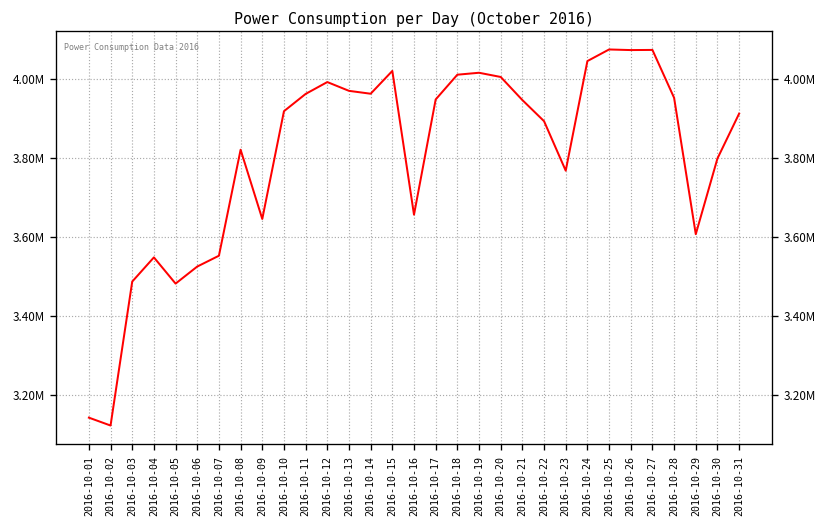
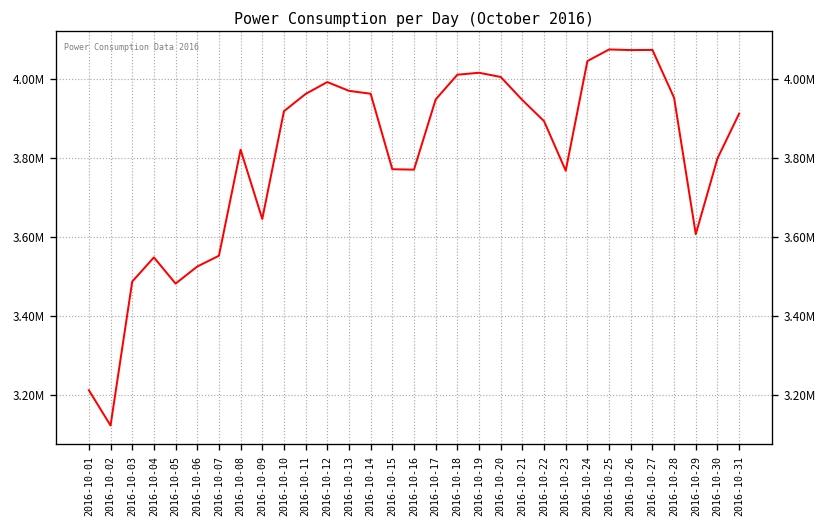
  {
-   "2016-10-01": 3140000,
+   "2016-10-01": 3210000,
    "2016-10-02": 3120000,
    "2016-10-03": 3490000,
    "2016-10-04": 3550000,
    "2016-10-05": 3480000,
    "2016-10-06": 3530000,
    "2016-10-07": 3550000,
    "2016-10-08": 3820000,
    "2016-10-09": 3650000,
    "2016-10-10": 3920000,
    "2016-10-11": 3960000,
    "2016-10-12": 3990000,
    "2016-10-13": 3970000,
    "2016-10-14": 3960000,
-   "2016-10-15": 4020000,
-   "2016-10-16": 3660000,
+   "2016-10-15": 3770000,
+   "2016-10-16": 3770000,
    "2016-10-17": 3950000,
    "2016-10-18": 4010000,
    "2016-10-19": 4020000,
    "2016-10-20": 4010000,
    "2016-10-21": 3950000,
    "2016-10-22": 3890000,
    "2016-10-23": 3770000,
    "2016-10-24": 4050000,
    "2016-10-25": 4070000,
    "2016-10-26": 4070000,
    "2016-10-27": 4070000,
    "2016-10-28": 3950000,
    "2016-10-29": 3610000,
    "2016-10-30": 3800000,
    "2016-10-31": 3910000
  }
